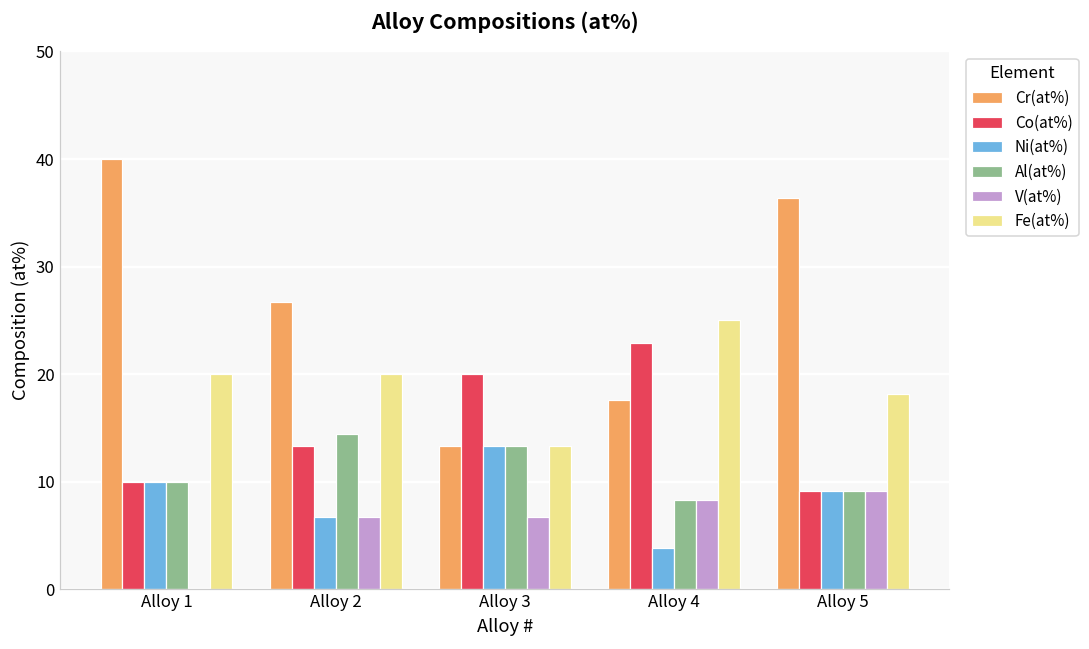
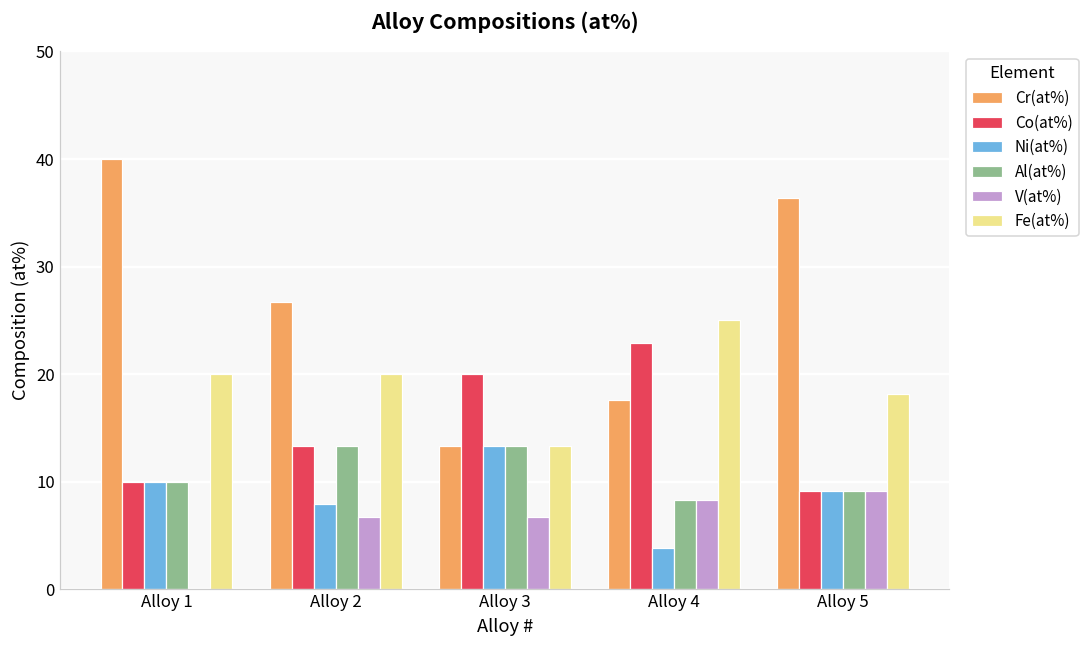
  {
    "Cr(at%)": {
      "Alloy 1": 40,
      "Alloy 2": 27,
      "Alloy 3": 13,
      "Alloy 4": 18,
      "Alloy 5": 36
    },
    "Co(at%)": {
      "Alloy 1": 10,
      "Alloy 2": 13,
      "Alloy 3": 20,
      "Alloy 4": 23,
      "Alloy 5": 9
    },
    "Ni(at%)": {
      "Alloy 1": 10,
-     "Alloy 2": 7,
+     "Alloy 2": 8,
      "Alloy 3": 13,
      "Alloy 4": 4,
      "Alloy 5": 9
    },
    "Al(at%)": {
      "Alloy 1": 10,
-     "Alloy 2": 14,
+     "Alloy 2": 13,
      "Alloy 3": 13,
      "Alloy 4": 8,
      "Alloy 5": 9
    },
    "V(at%)": {
      "Alloy 1": 0,
      "Alloy 2": 7,
      "Alloy 3": 7,
      "Alloy 4": 8,
      "Alloy 5": 9
    },
    "Fe(at%)": {
      "Alloy 1": 20,
      "Alloy 2": 20,
      "Alloy 3": 13,
      "Alloy 4": 25,
      "Alloy 5": 18
    }
  }
